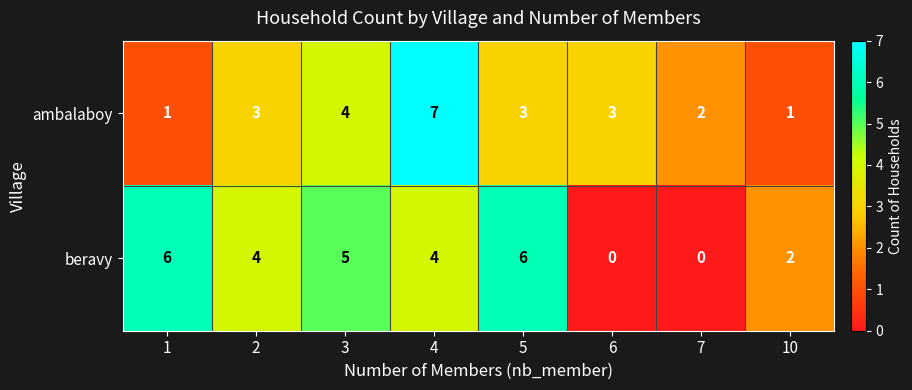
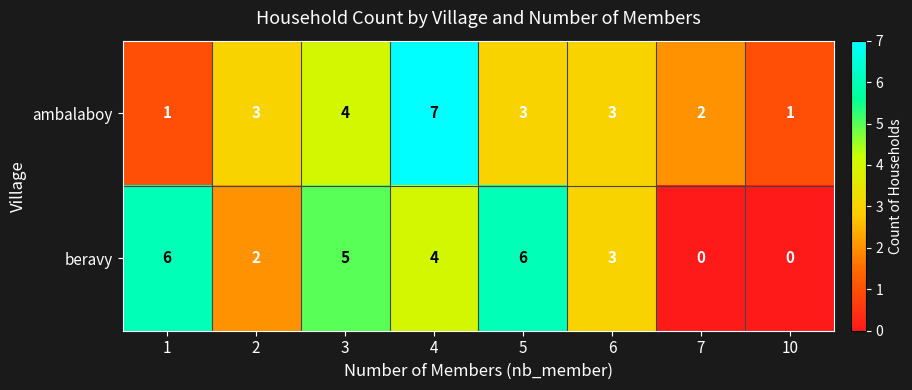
  {
    "ambalaboy": {
      "1": 1,
      "2": 3,
      "3": 4,
      "4": 7,
      "5": 3,
      "6": 3,
      "7": 2,
      "10": 1
    },
    "beravy": {
      "1": 6,
-     "2": 4,
+     "2": 2,
      "3": 5,
      "4": 4,
      "5": 6,
-     "6": 0,
+     "6": 3,
      "7": 0,
-     "10": 2
+     "10": 0
    }
  }
